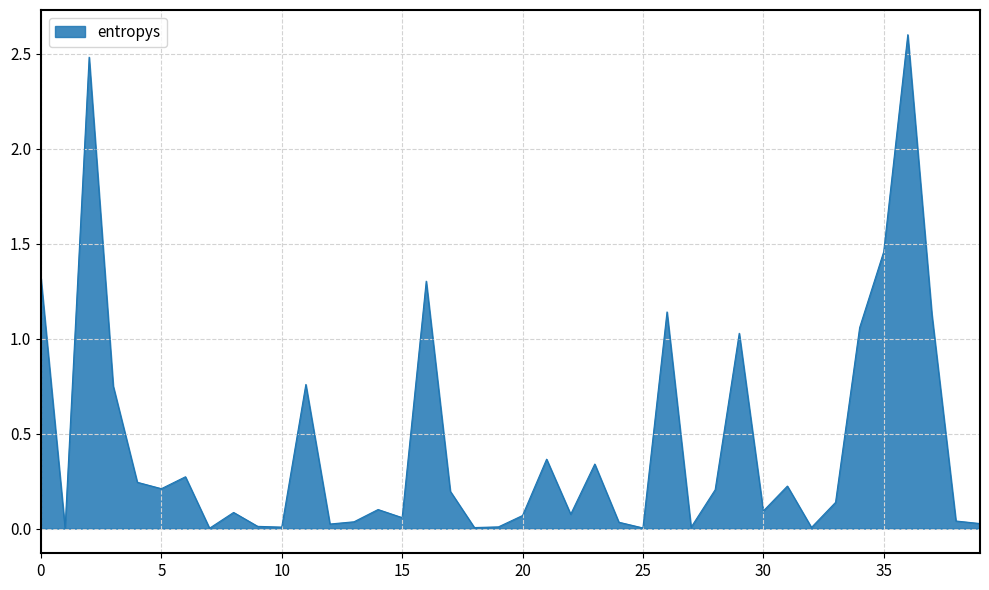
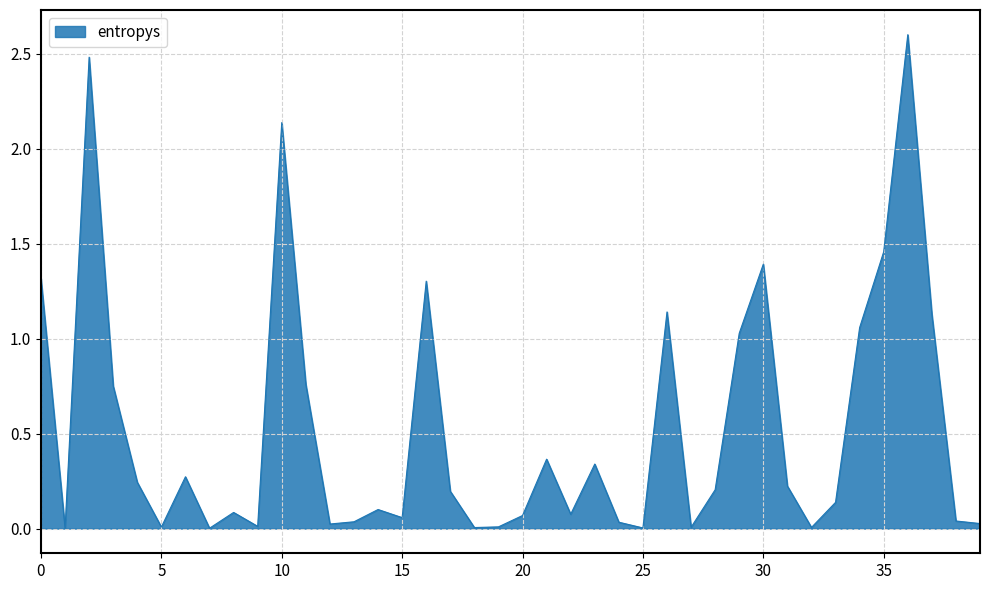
  {
    "0": 1.32,
-   "5": 0.21,
-   "10": 0.01,
+   "5": 0.01,
+   "10": 2.14,
    "15": 0.06,
    "20": 0.07,
    "25": 0.00,
-   "30": 0.09,
+   "30": 1.39,
    "35": 1.46
  }
